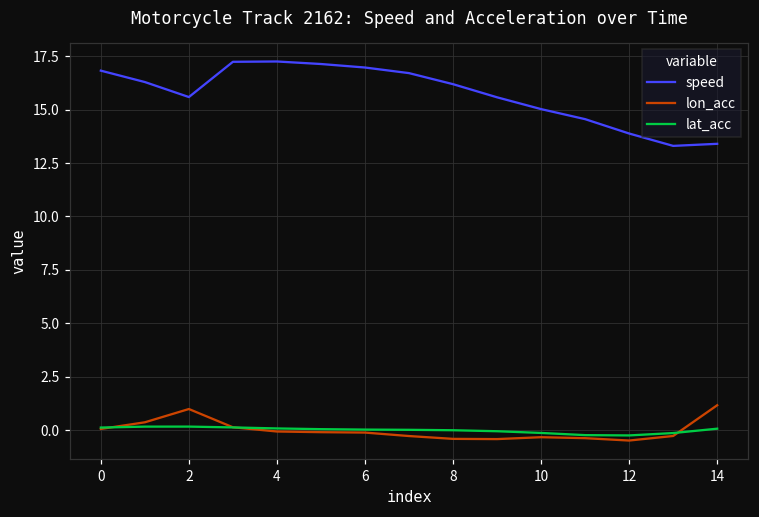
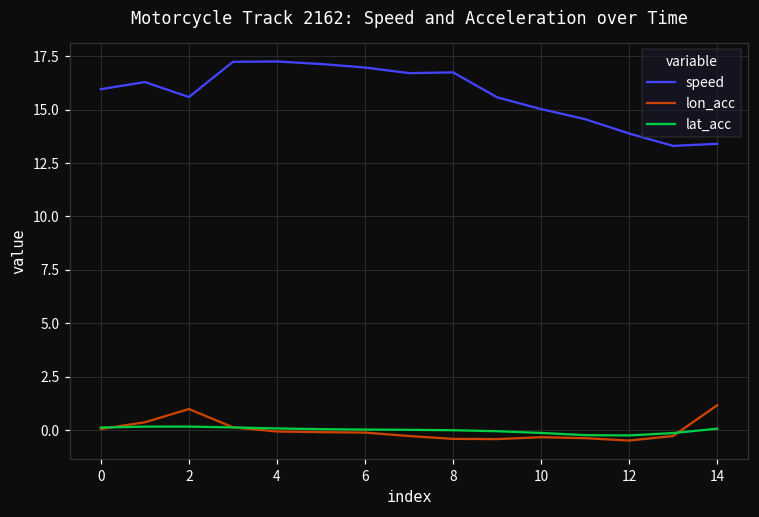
  {
    "speed": {
-     "0": 16.8,
+     "0": 16.0,
      "2": 15.6,
      "4": 17.3,
      "6": 17.0,
-     "8": 16.2,
+     "8": 16.7,
      "10": 15.0,
      "12": 13.9,
      "14": 13.4
    },
    "lon_acc": {
      "2": 1.0,
      "4": -0.1,
      "6": -0.1,
      "8": -0.4,
      "10": -0.3,
      "12": -0.5,
      "14": 1.2
    },
    "lat_acc": {
      "2": 0.2,
      "4": 0.1,
      "6": 0.0,
      "8": 0.0,
      "10": -0.1,
      "12": -0.3,
      "14": 0.1
    }
  }
